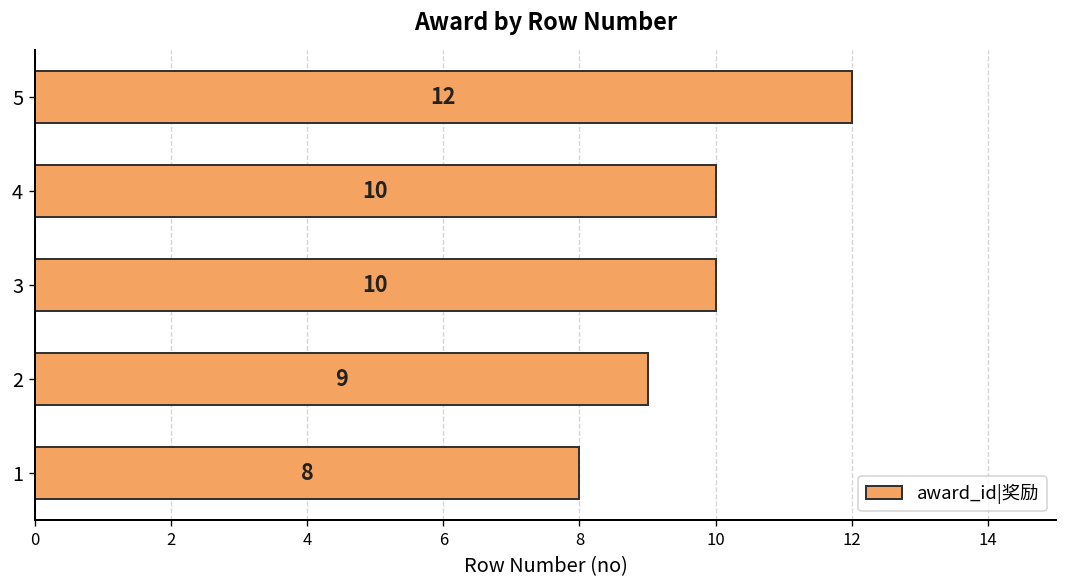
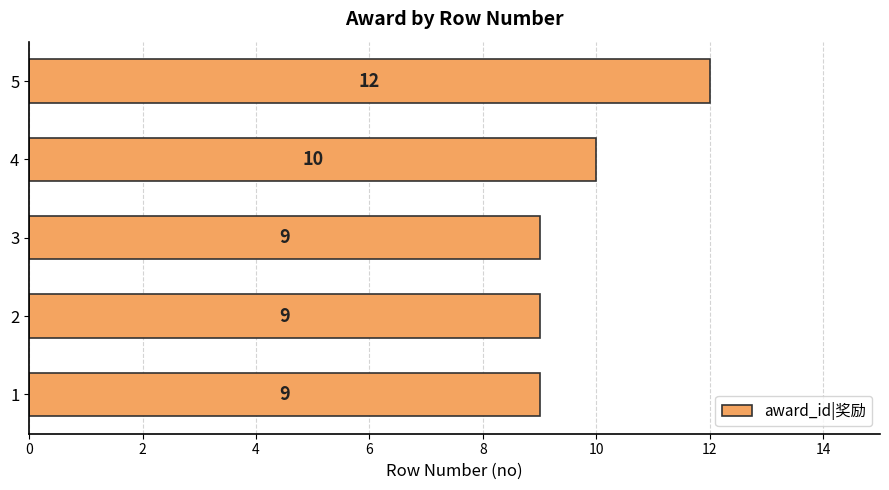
  {
    "5": 12,
    "4": 10,
-   "3": 10,
+   "3": 9,
    "2": 9,
-   "1": 8
+   "1": 9
  }
